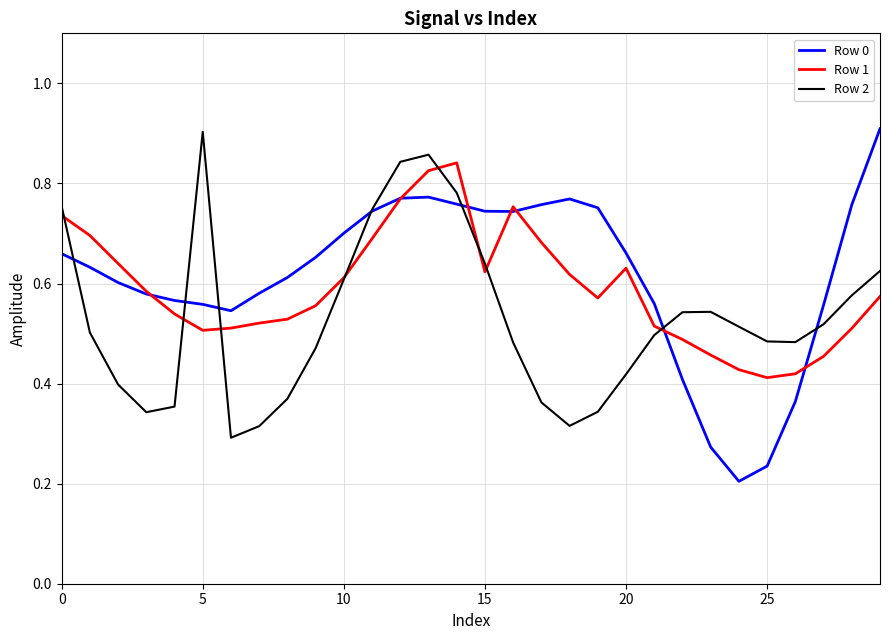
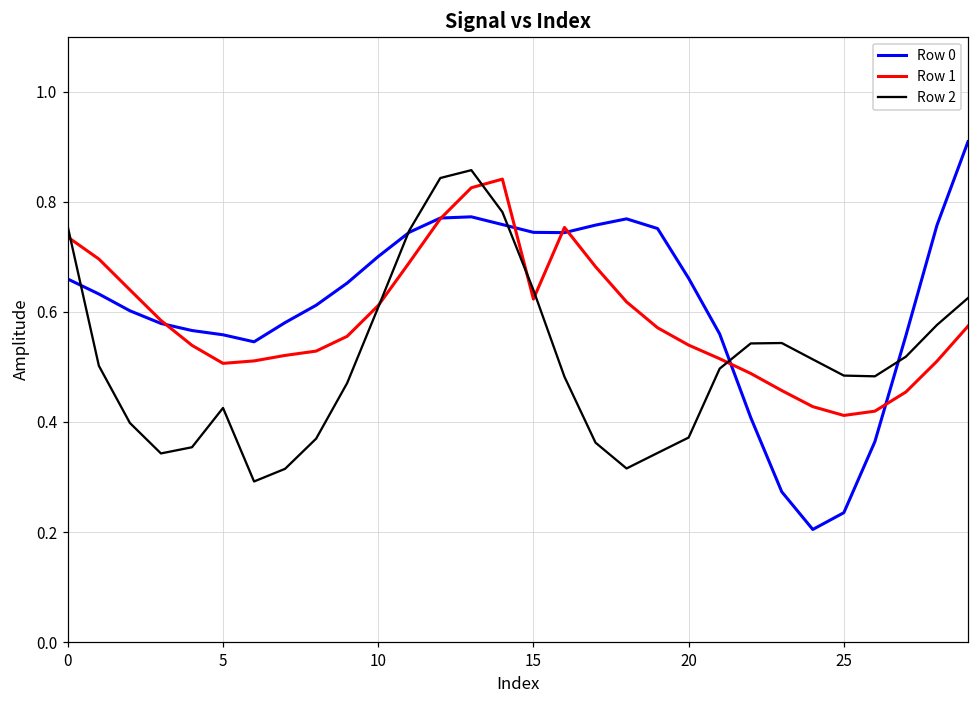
  {
    "Row 0": {
      "0": 0.66,
      "5": 0.56,
      "10": 0.70,
      "15": 0.74,
      "20": 0.66,
      "25": 0.24
    },
    "Row 1": {
      "0": 0.74,
      "5": 0.51,
      "15": 0.62,
-     "20": 0.63,
+     "20": 0.54,
      "25": 0.41
    },
    "Row 2": {
      "0": 0.75,
-     "5": 0.90,
+     "5": 0.43,
      "15": 0.64,
-     "20": 0.42,
+     "20": 0.37,
      "25": 0.48
    }
  }
